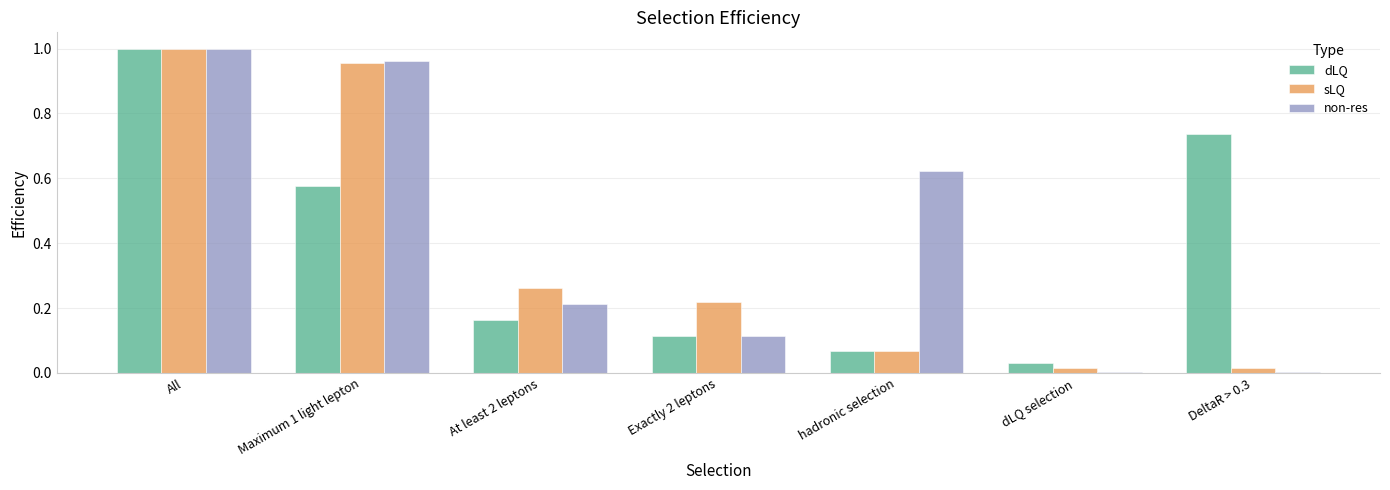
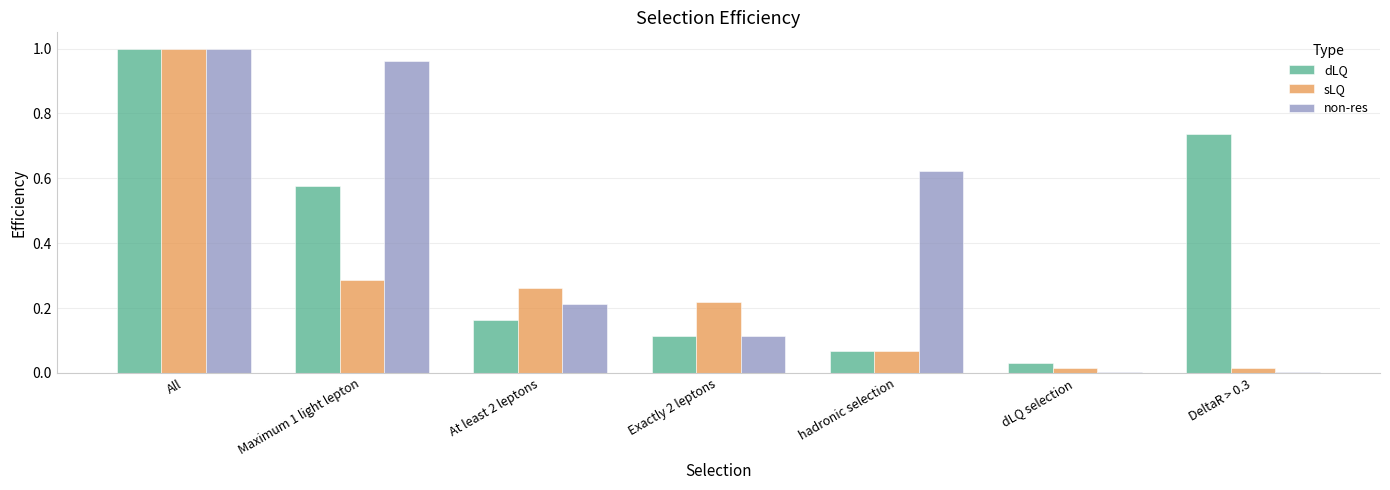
  {
    "dLQ": {
      "All": 1.00,
      "Maximum 1 light lepton": 0.58,
      "At least 2 leptons": 0.16,
      "Exactly 2 leptons": 0.11,
      "hadronic selection": 0.07,
      "dLQ selection": 0.03,
      "DeltaR > 0.3": 0.74
    },
    "sLQ": {
      "All": 1.00,
-     "Maximum 1 light lepton": 0.96,
+     "Maximum 1 light lepton": 0.29,
      "At least 2 leptons": 0.26,
      "Exactly 2 leptons": 0.22,
      "hadronic selection": 0.07,
      "dLQ selection": 0.02,
      "DeltaR > 0.3": 0.02
    },
    "non-res": {
      "All": 1.00,
      "Maximum 1 light lepton": 0.96,
      "At least 2 leptons": 0.21,
      "Exactly 2 leptons": 0.11,
      "hadronic selection": 0.62
    }
  }
